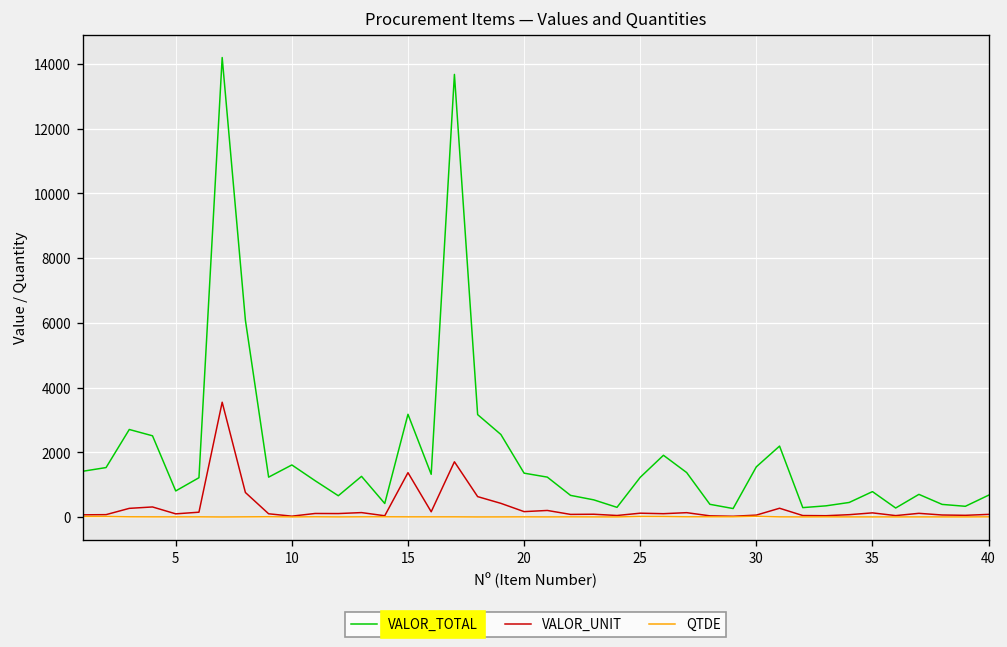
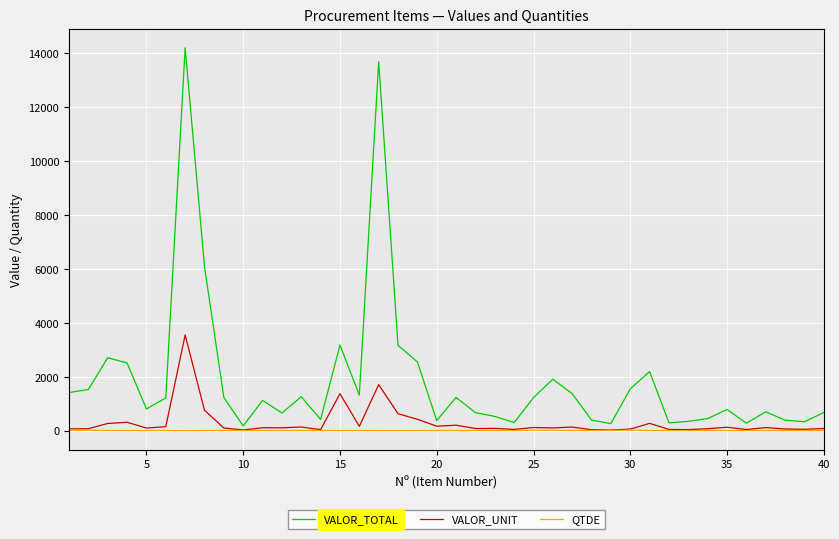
  {
    "VALOR_TOTAL": {
      "5": 800,
-     "10": 1600,
+     "10": 200,
      "15": 3200,
-     "20": 1400,
+     "20": 400,
      "25": 1200,
      "30": 1600,
      "35": 800,
      "40": 700
    },
    "VALOR_UNIT": {
      "15": 1400,
      "20": 200,
      "25": 100,
      "35": 100
    },
    "QTDE": {
      "15": 0,
      "20": 0,
      "25": 0,
      "35": 0
    }
  }
